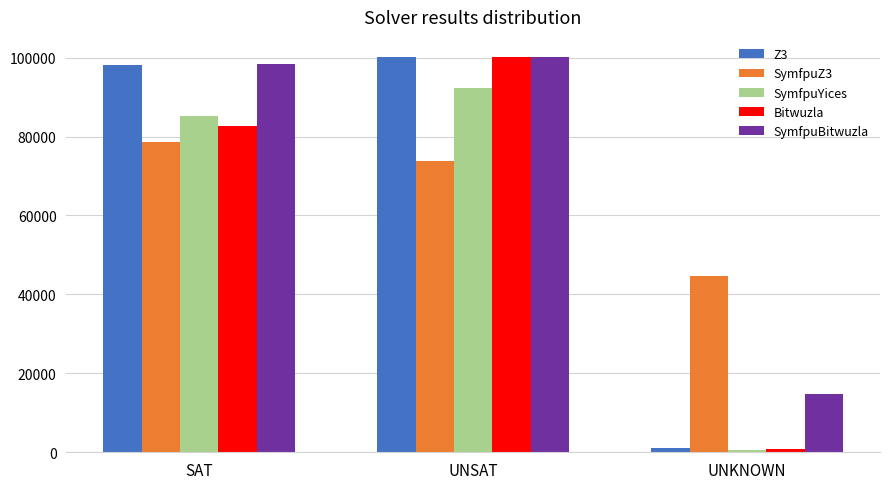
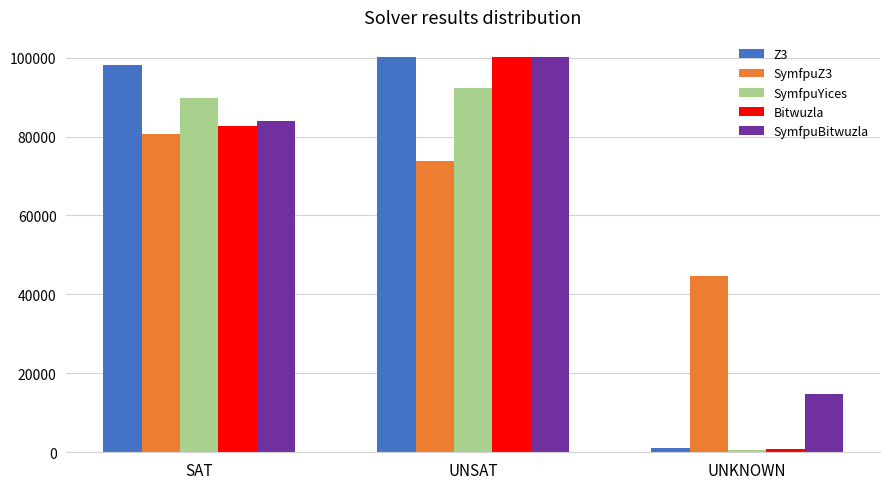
  {
    "Z3": {
      "SAT": 98000,
      "UNSAT": 100000,
      "UNKNOWN": 1000
    },
    "SymfpuZ3": {
-     "SAT": 79000,
+     "SAT": 81000,
      "UNSAT": 74000,
      "UNKNOWN": 45000
    },
    "SymfpuYices": {
-     "SAT": 85000,
+     "SAT": 90000,
      "UNSAT": 92000
    },
    "Bitwuzla": {
      "SAT": 83000,
      "UNSAT": 100000,
      "UNKNOWN": 1000
    },
    "SymfpuBitwuzla": {
-     "SAT": 98000,
+     "SAT": 84000,
      "UNSAT": 100000,
      "UNKNOWN": 15000
    }
  }
